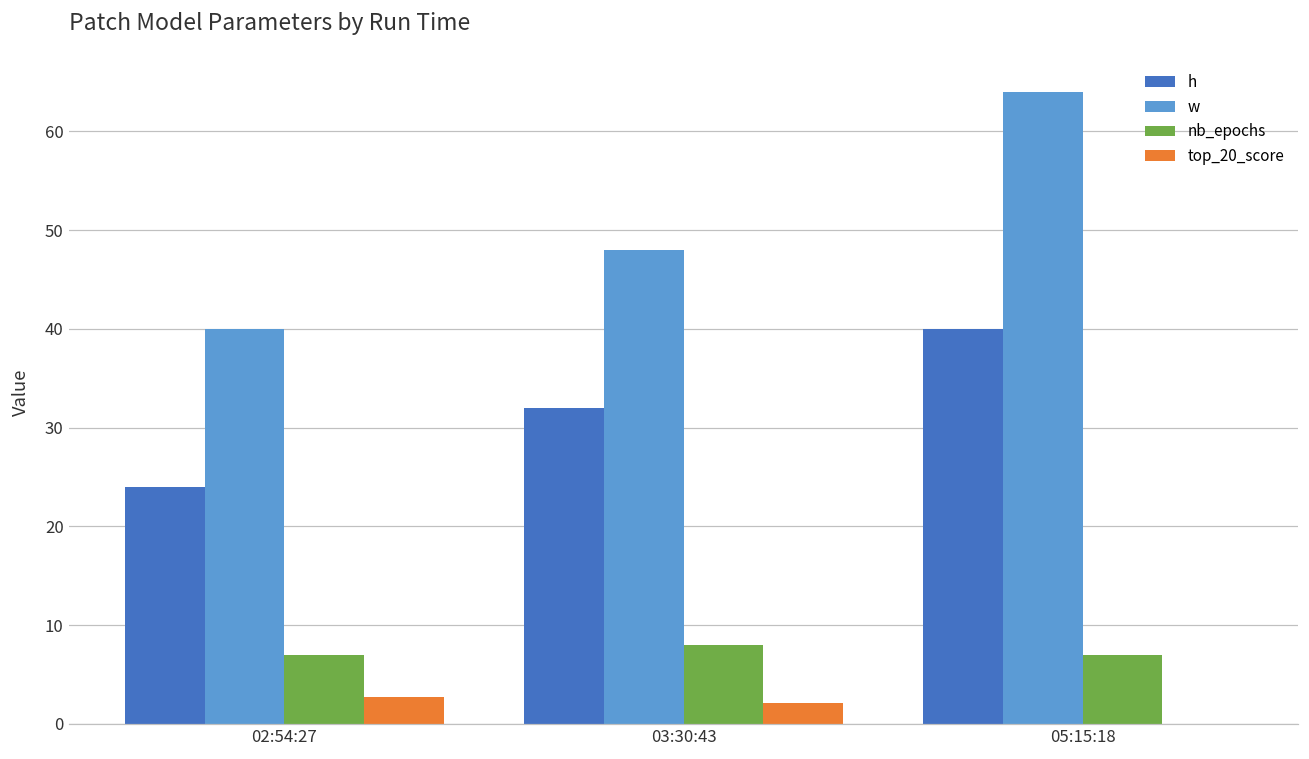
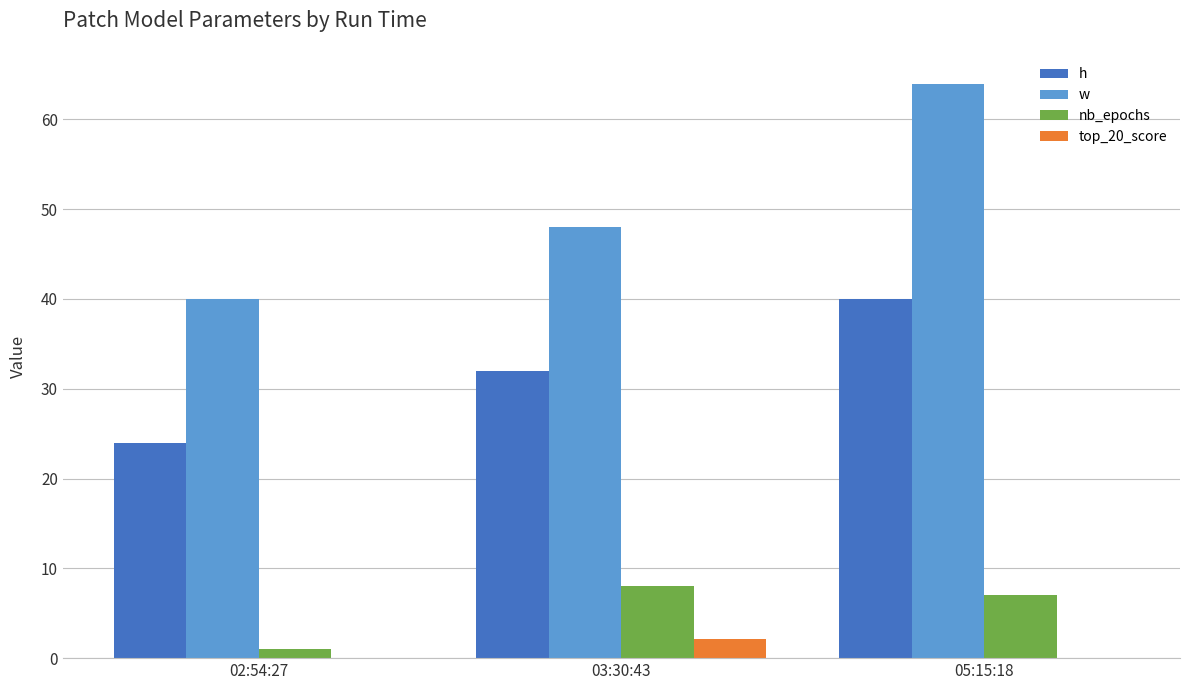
  {
    "nb_epochs": {
-     "02:54:27": 7,
+     "02:54:27": 1,
      "03:30:43": 8,
      "05:15:18": 7
    },
    "top_20_score": {
-     "02:54:27": 3,
+     "02:54:27": 0,
      "03:30:43": 2,
      "05:15:18": 0
    }
  }
